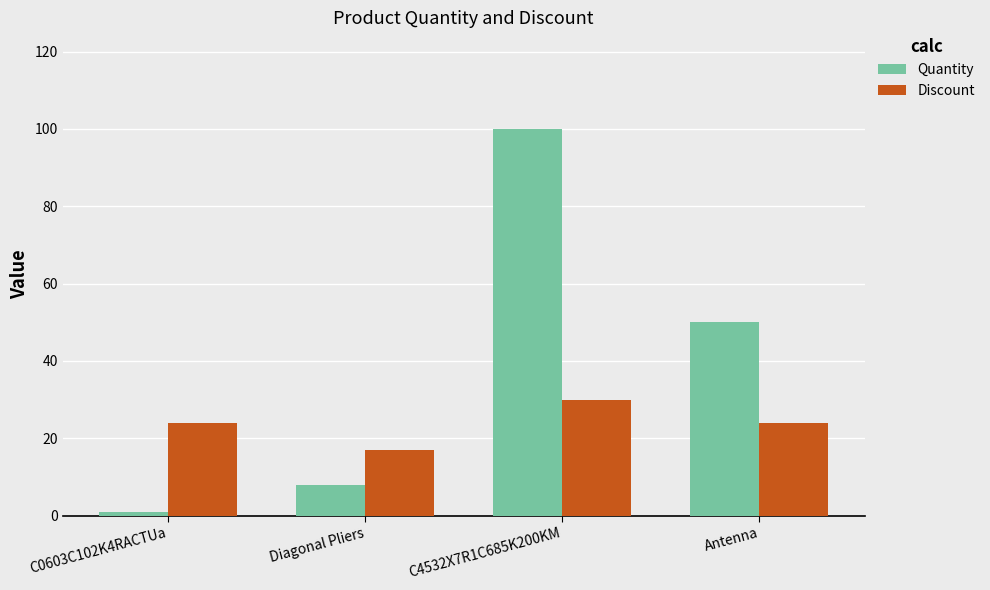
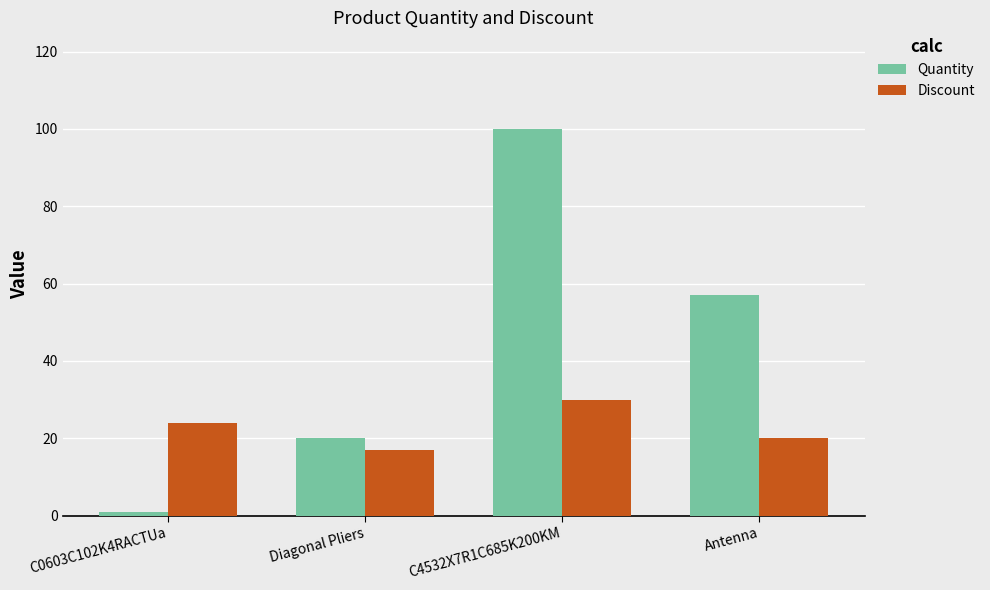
  {
    "Quantity": {
      "C0603C102K4RACTUa": 1,
-     "Diagonal Pliers": 8,
+     "Diagonal Pliers": 20,
      "C4532X7R1C685K200KM": 100,
-     "Antenna": 50
+     "Antenna": 57
    },
    "Discount": {
      "C0603C102K4RACTUa": 24,
      "Diagonal Pliers": 17,
      "C4532X7R1C685K200KM": 30,
-     "Antenna": 24
+     "Antenna": 20
    }
  }
